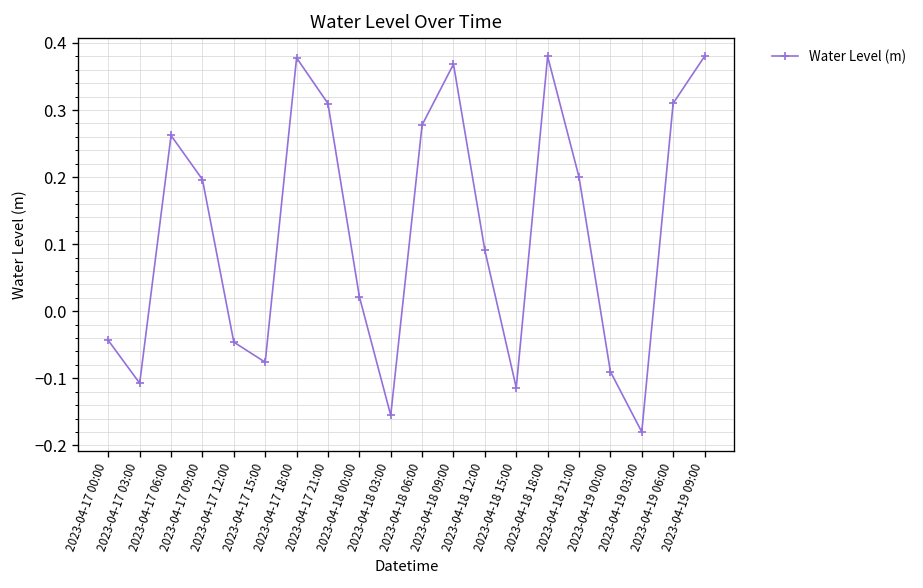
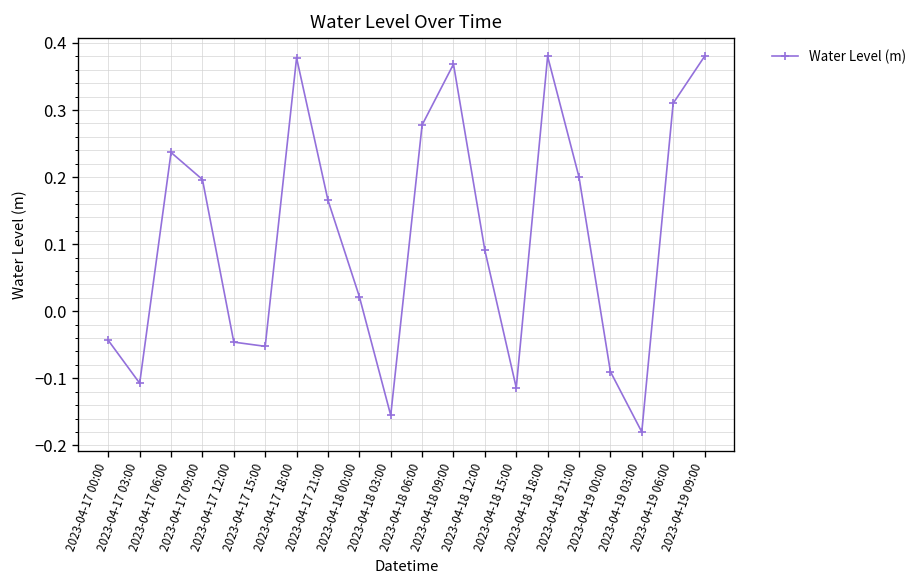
  {
    "2023-04-17 00:00": -0.04,
    "2023-04-17 03:00": -0.11,
-   "2023-04-17 06:00": 0.26,
+   "2023-04-17 06:00": 0.24,
    "2023-04-17 09:00": 0.20,
    "2023-04-17 12:00": -0.05,
-   "2023-04-17 15:00": -0.08,
+   "2023-04-17 15:00": -0.05,
    "2023-04-17 18:00": 0.38,
-   "2023-04-17 21:00": 0.31,
+   "2023-04-17 21:00": 0.17,
    "2023-04-18 00:00": 0.02,
    "2023-04-18 03:00": -0.16,
    "2023-04-18 06:00": 0.28,
    "2023-04-18 09:00": 0.37,
    "2023-04-18 12:00": 0.09,
    "2023-04-18 15:00": -0.11,
    "2023-04-18 18:00": 0.38,
    "2023-04-18 21:00": 0.20,
    "2023-04-19 00:00": -0.09,
    "2023-04-19 03:00": -0.18,
    "2023-04-19 06:00": 0.31,
    "2023-04-19 09:00": 0.38
  }
